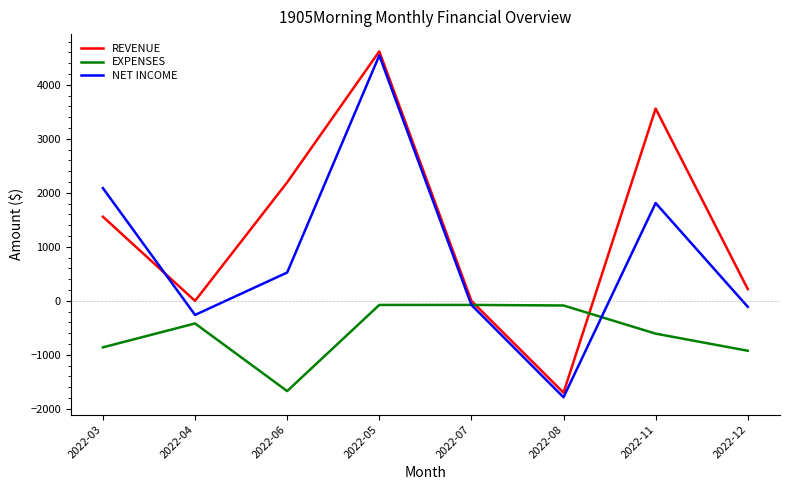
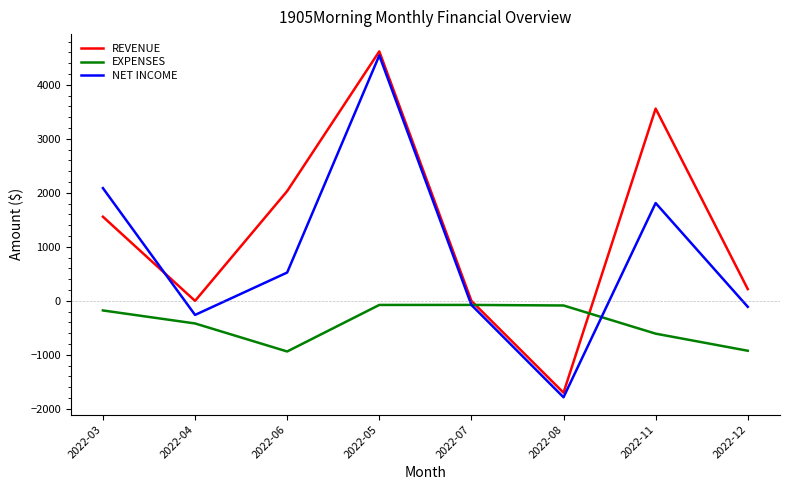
  {
    "REVENUE": {
      "2022-03": 1600,
      "2022-04": 0,
-     "2022-06": 2200,
+     "2022-06": 2000,
      "2022-05": 4600,
      "2022-07": 0,
      "2022-08": -1700,
      "2022-11": 3600,
      "2022-12": 200
    },
    "EXPENSES": {
-     "2022-03": -900,
+     "2022-03": -200,
      "2022-04": -400,
-     "2022-06": -1700,
+     "2022-06": -900,
      "2022-05": -100,
      "2022-08": -100,
      "2022-11": -600,
      "2022-12": -900
    },
    "NET INCOME": {
      "2022-03": 2100,
      "2022-04": -300,
      "2022-06": 500,
      "2022-05": 4500,
      "2022-08": -1800,
      "2022-11": 1800,
      "2022-12": -100
    }
  }
